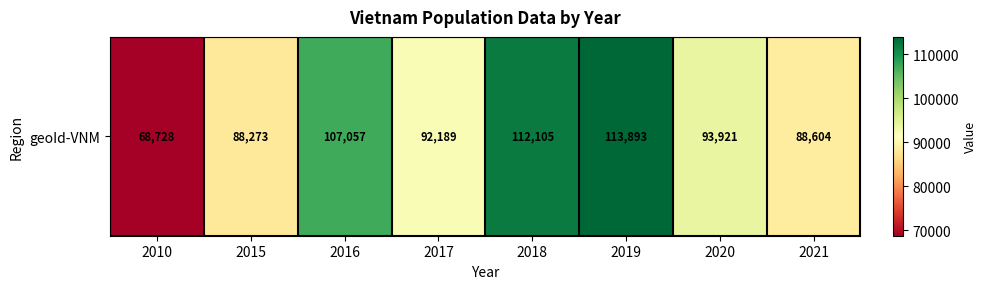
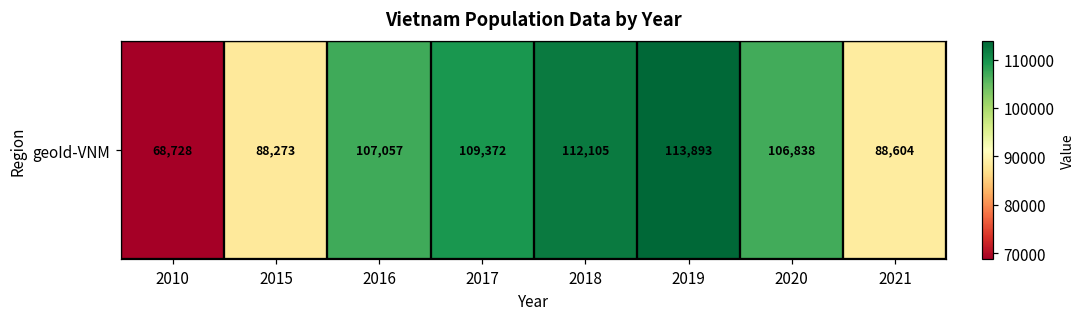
  {
    "geoId-VNM": {
      "2010": "68,728",
      "2015": "88,273",
      "2016": "107,057",
-     "2017": "92,189",
+     "2017": "109,372",
      "2018": "112,105",
      "2019": "113,893",
-     "2020": "93,921",
+     "2020": "106,838",
      "2021": "88,604"
    }
  }
